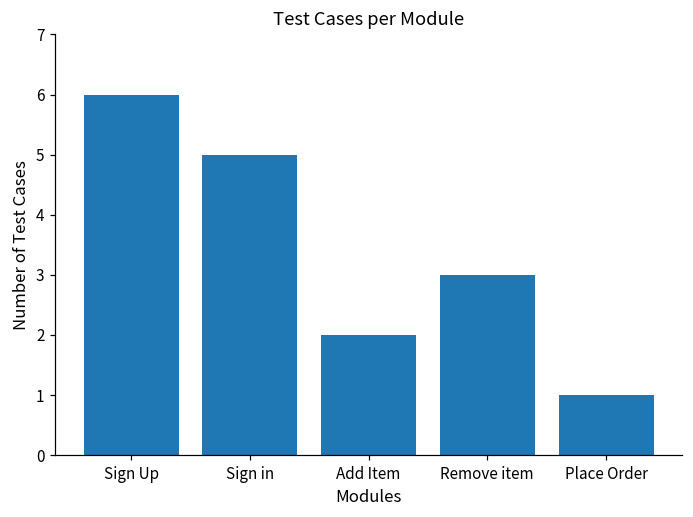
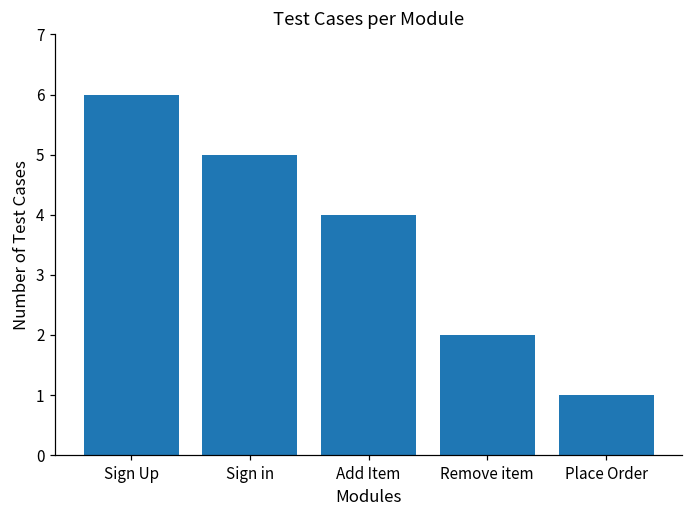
  {
    "Sign Up": 6,
    "Sign in": 5,
-   "Add Item": 2,
-   "Remove item": 3,
+   "Add Item": 4,
+   "Remove item": 2,
    "Place Order": 1
  }
